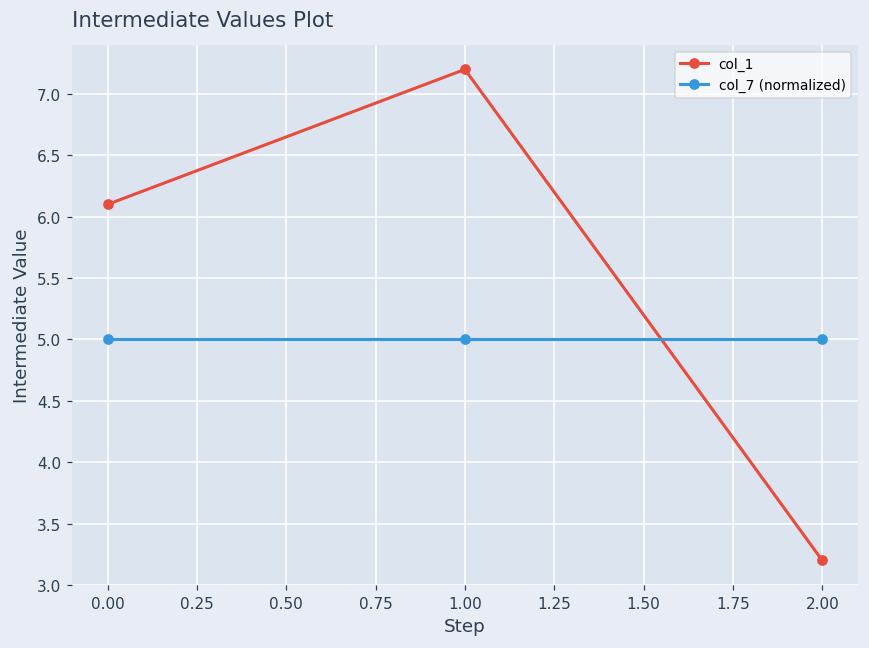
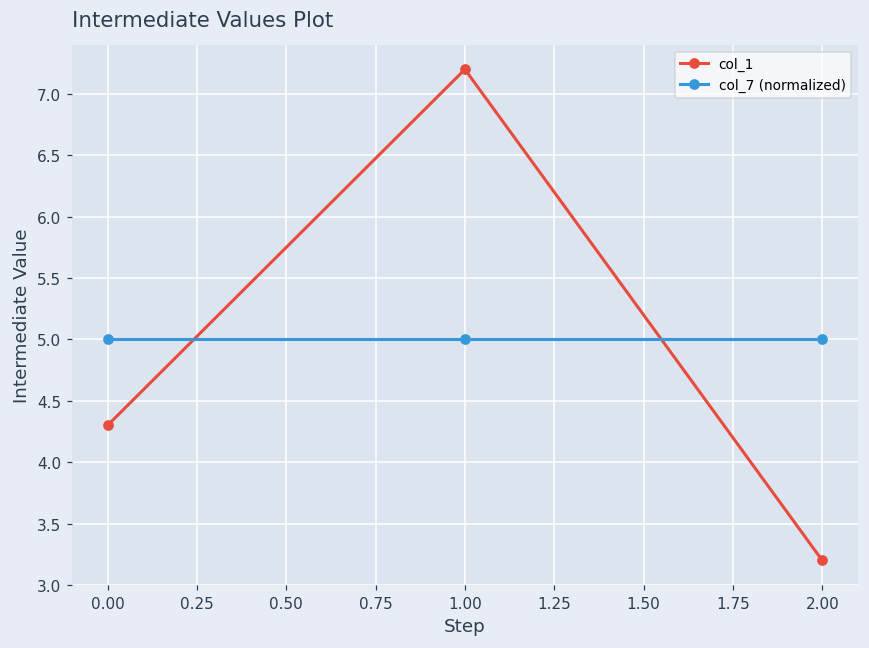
  {
    "col_1": {
-     "0.00": 6.1,
+     "0.00": 4.3,
      "1.00": 7.2,
      "2.00": 3.2
    },
    "col_7 (normalized)": {
      "0.00": 5.0,
      "1.00": 5.0,
      "2.00": 5.0
    }
  }
